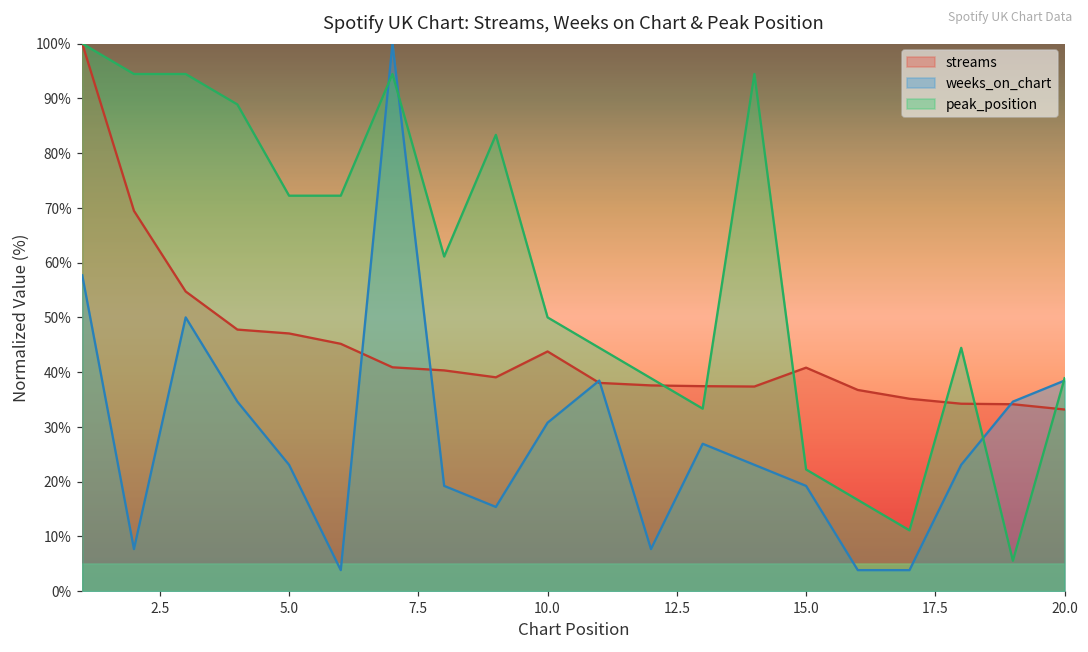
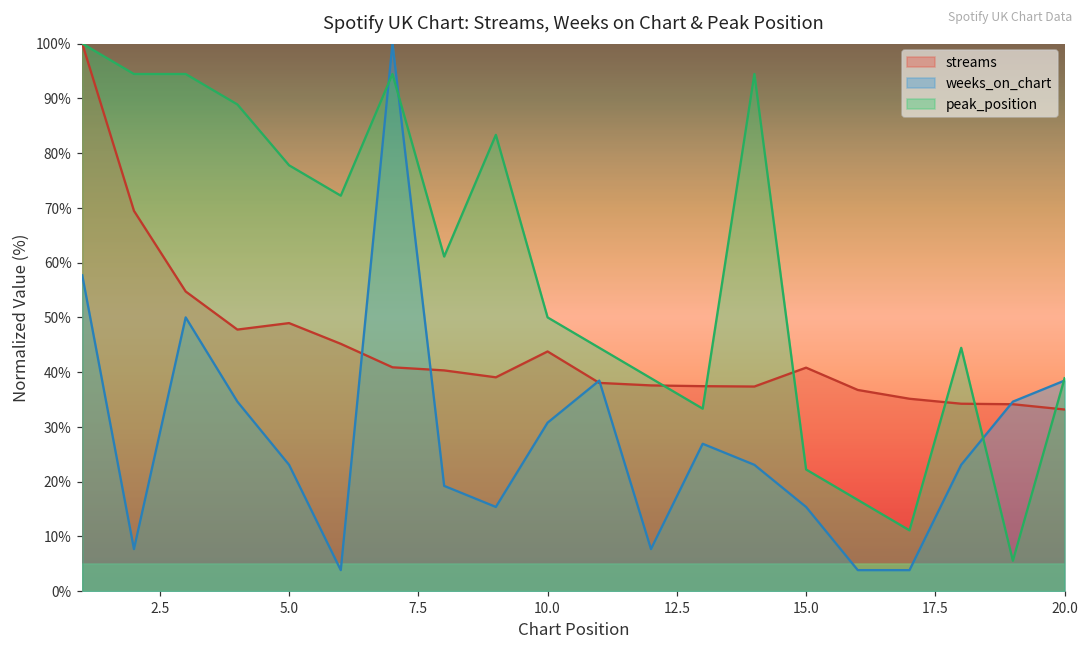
  {
    "streams": {
-     "5.0": "47%",
+     "5.0": "49%",
      "10.0": "44%",
      "15.0": "41%",
      "20.0": "33%"
    },
    "weeks_on_chart": {
      "5.0": "23%",
      "10.0": "31%",
-     "15.0": "19%"
+     "15.0": "15%"
    },
    "peak_position": {
-     "5.0": "72%",
+     "5.0": "78%",
      "10.0": "50%",
      "15.0": "22%"
    }
  }
